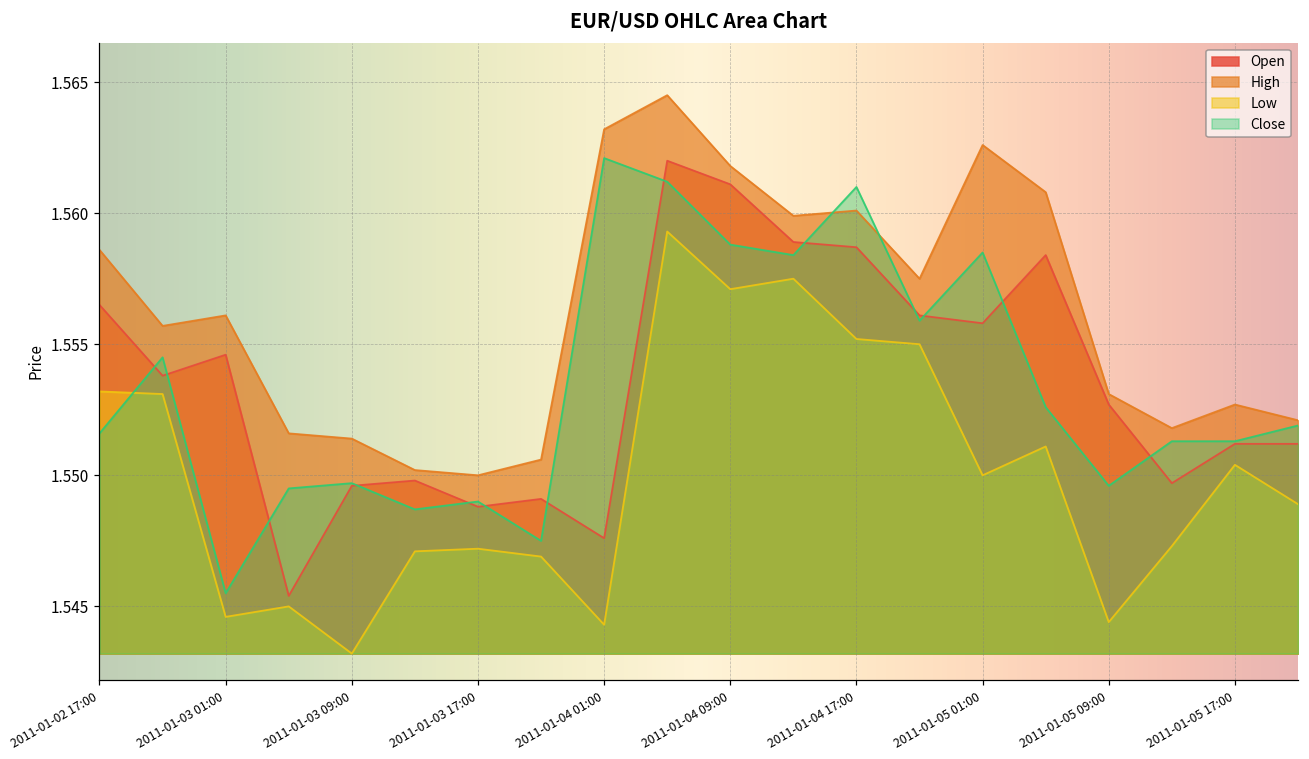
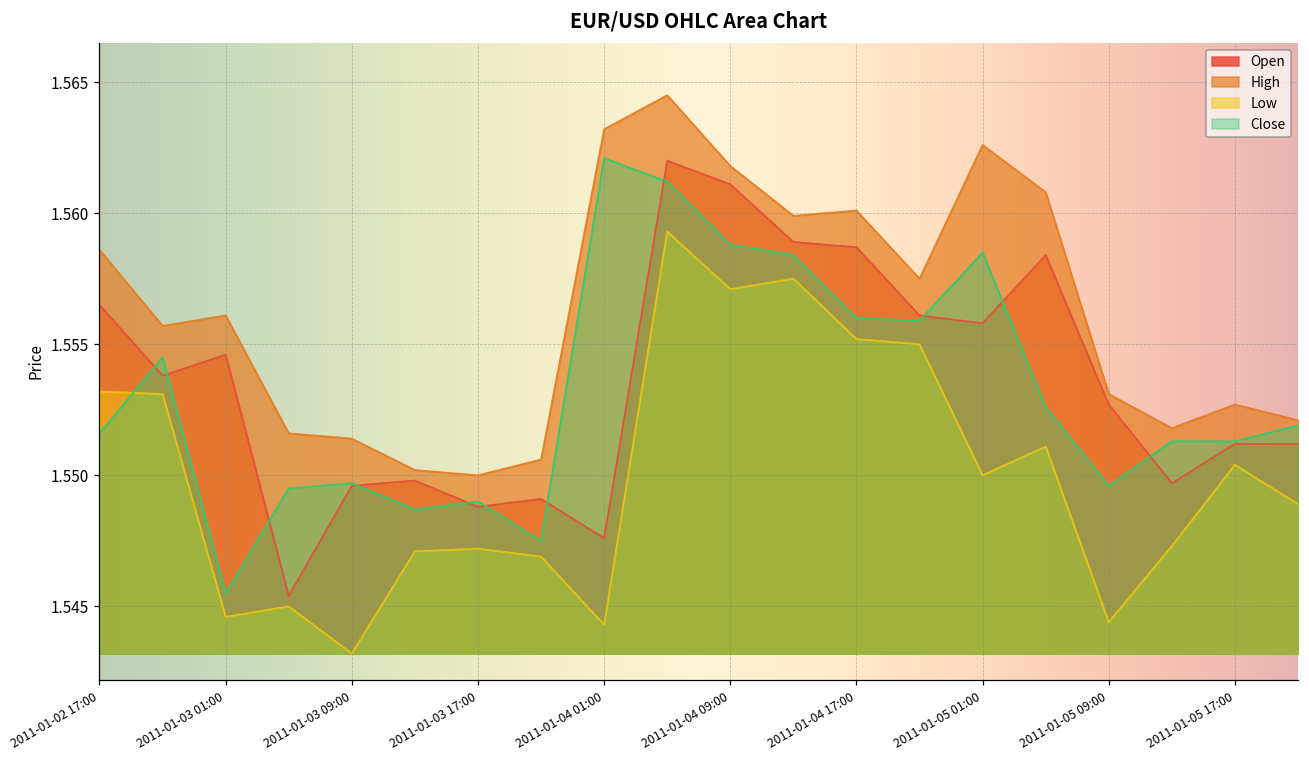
  {
    "Low": {
      "2011-01-02 17:00": 1.5532,
      "2011-01-03 01:00": 1.5446,
      "2011-01-03 09:00": 1.5432,
      "2011-01-03 17:00": 1.5472,
      "2011-01-04 01:00": 1.5443,
      "2011-01-04 09:00": 1.557,
      "2011-01-04 17:00": 1.5552,
      "2011-01-05 01:00": 1.550,
      "2011-01-05 09:00": 1.5444,
      "2011-01-05 17:00": 1.5504
    },
    "Close": {
      "2011-01-02 17:00": 1.5516,
      "2011-01-03 01:00": 1.5455,
      "2011-01-03 17:00": 1.549,
      "2011-01-04 01:00": 1.562,
      "2011-01-04 09:00": 1.5588,
-     "2011-01-04 17:00": 1.561,
+     "2011-01-04 17:00": 1.556,
      "2011-01-05 01:00": 1.5585,
      "2011-01-05 09:00": 1.5496
    }
  }
